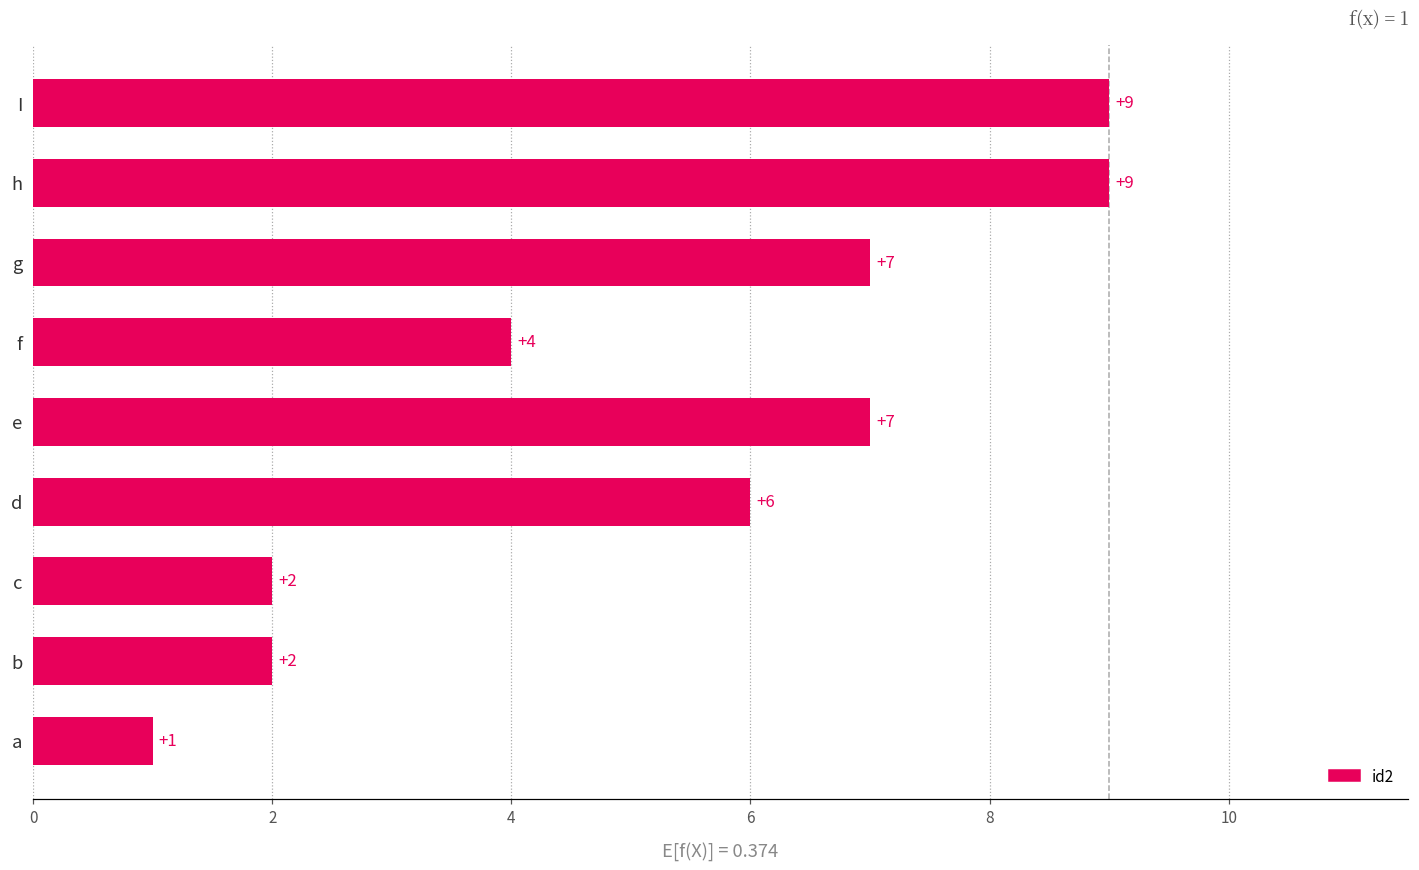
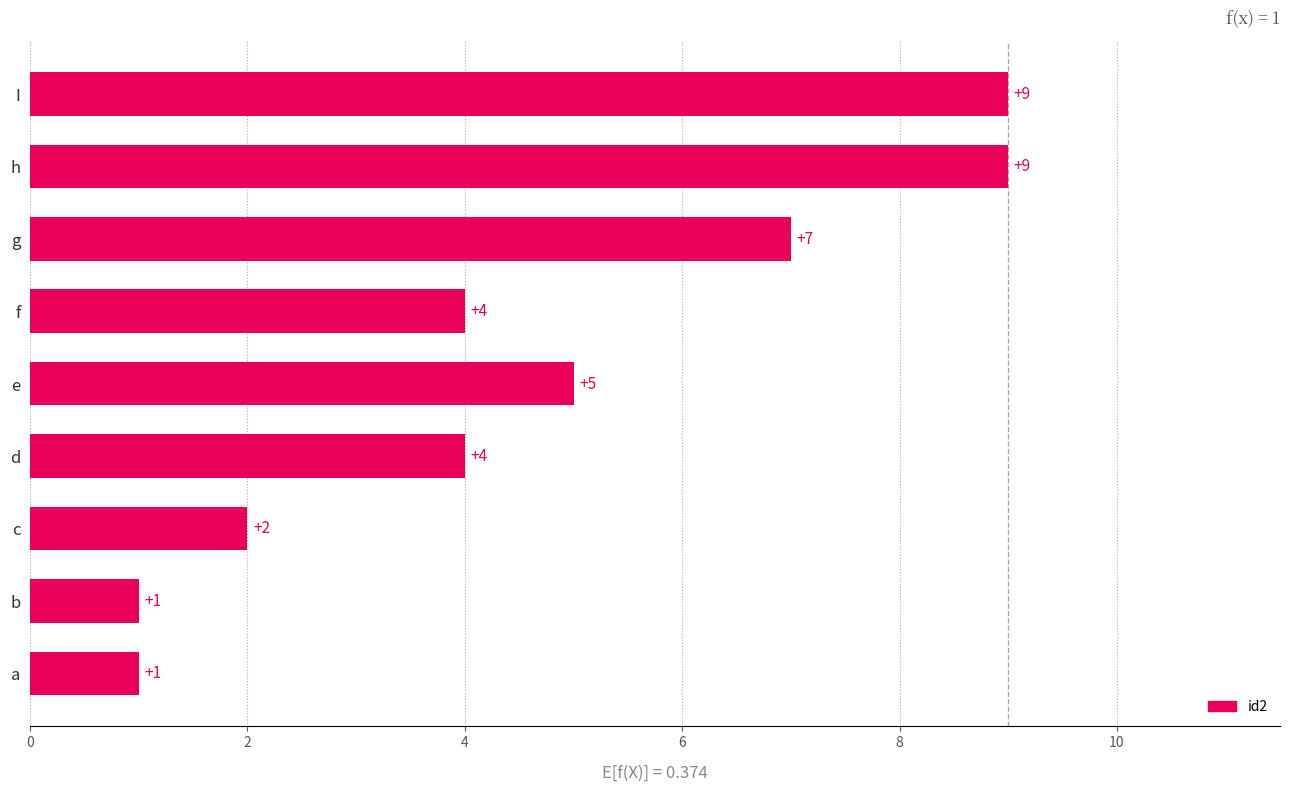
  {
    "I": "+9",
    "h": "+9",
    "g": "+7",
    "f": "+4",
-   "e": "+7",
-   "d": "+6",
+   "e": "+5",
+   "d": "+4",
    "c": "+2",
-   "b": "+2",
+   "b": "+1",
    "a": "+1"
  }
